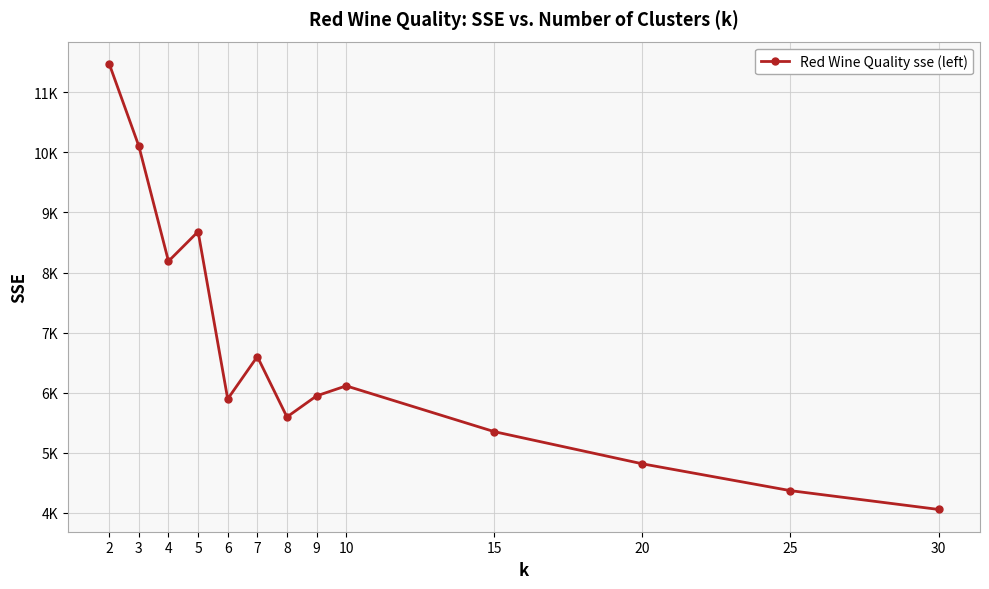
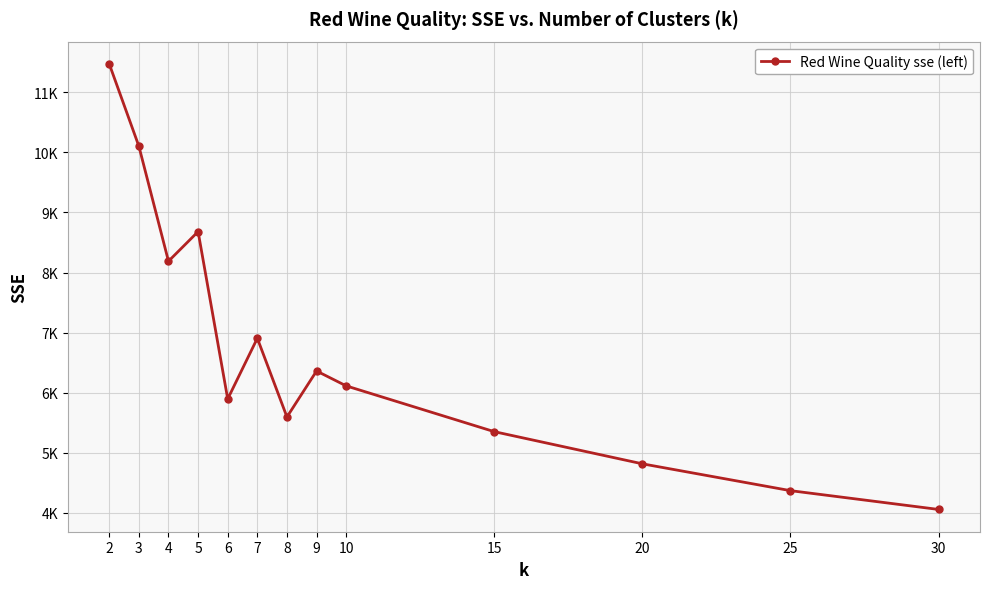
  {
    "2": 11500,
    "3": 10100,
    "4": 8200,
    "5": 8700,
    "6": 5900,
-   "7": 6600,
+   "7": 6900,
    "8": 5600,
-   "9": 5900,
+   "9": 6400,
    "10": 6100,
    "15": 5400,
    "20": 4800,
    "25": 4400,
    "30": 4100
  }
